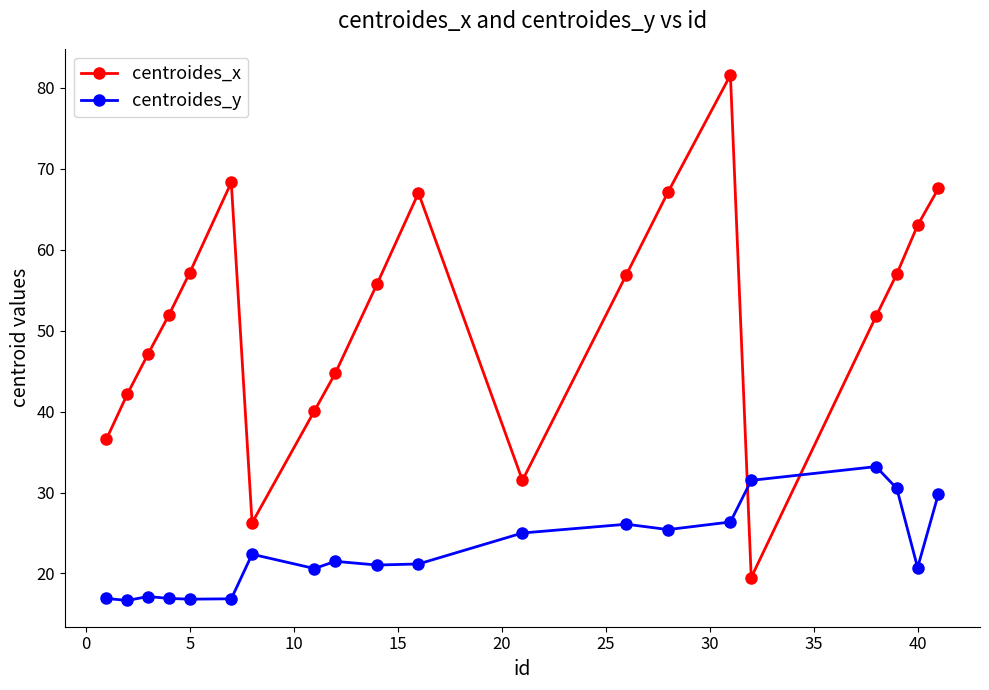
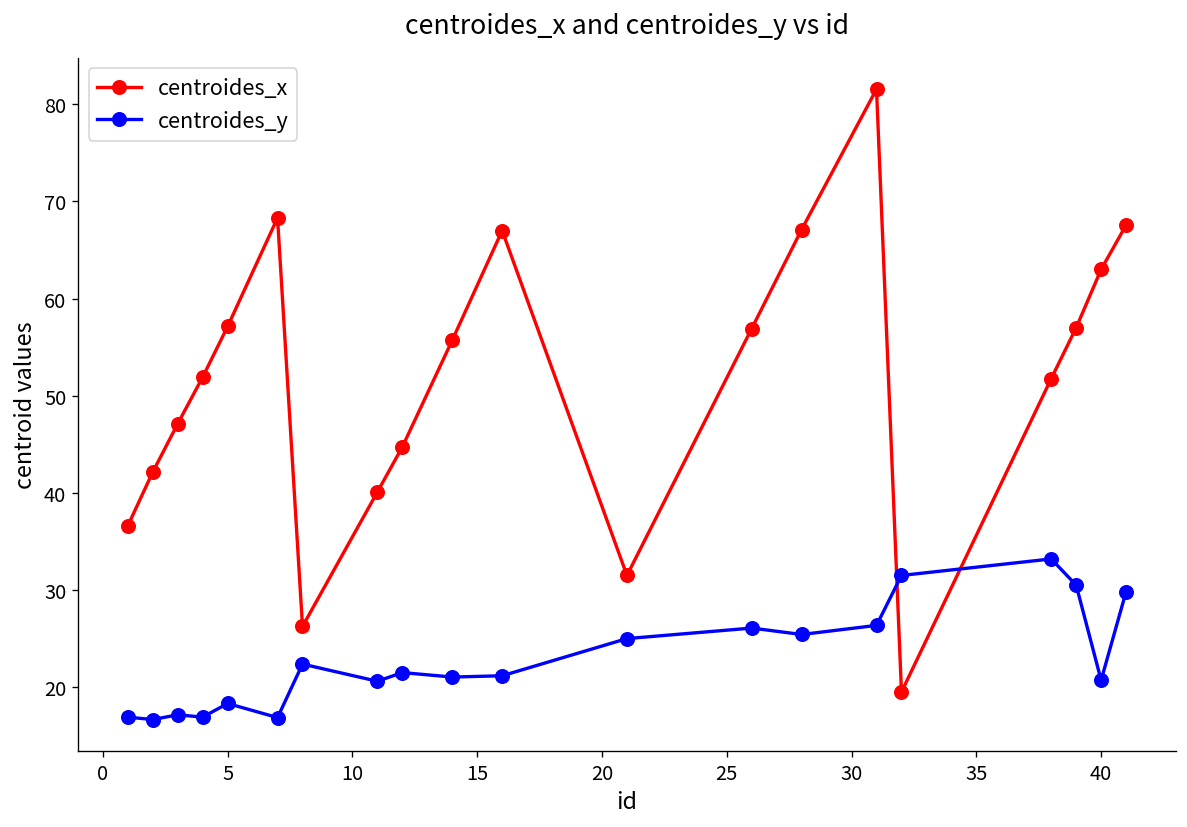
  {
    "centroides_x": {
      "5": 57,
      "40": 63
    },
    "centroides_y": {
-     "5": 17,
+     "5": 18,
      "40": 21
    }
  }
